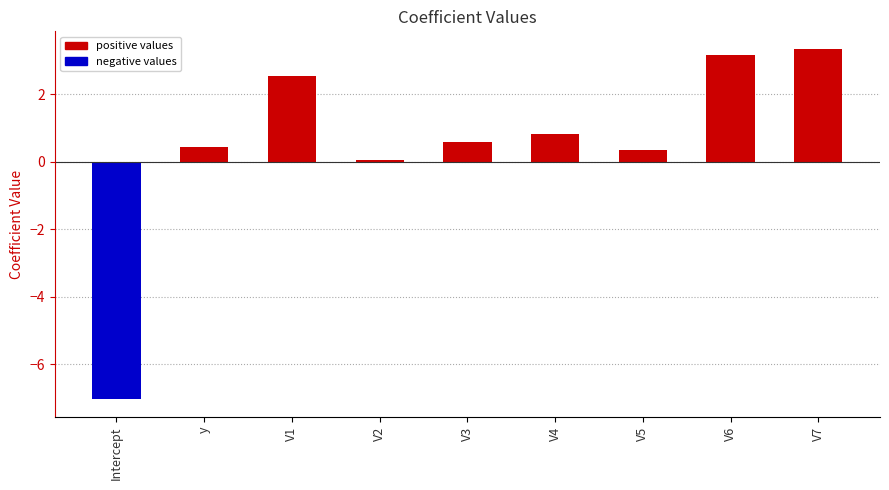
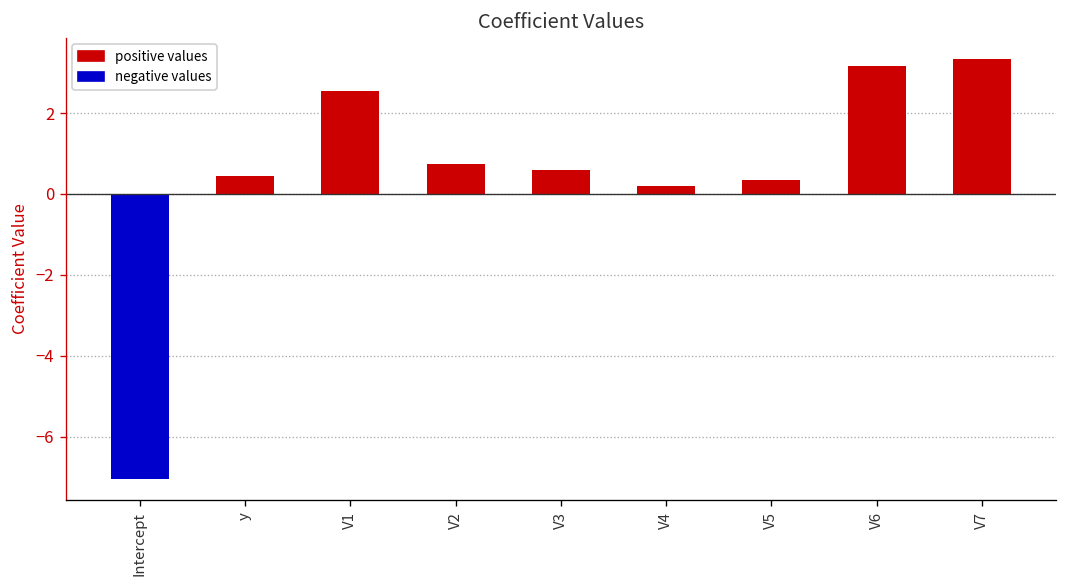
  {
    "Intercept": -7.0,
    "y": 0.4,
    "V1": 2.5,
-   "V2": 0.1,
+   "V2": 0.7,
    "V3": 0.6,
-   "V4": 0.8,
+   "V4": 0.2,
    "V5": 0.4,
    "V6": 3.2,
    "V7": 3.3
  }
